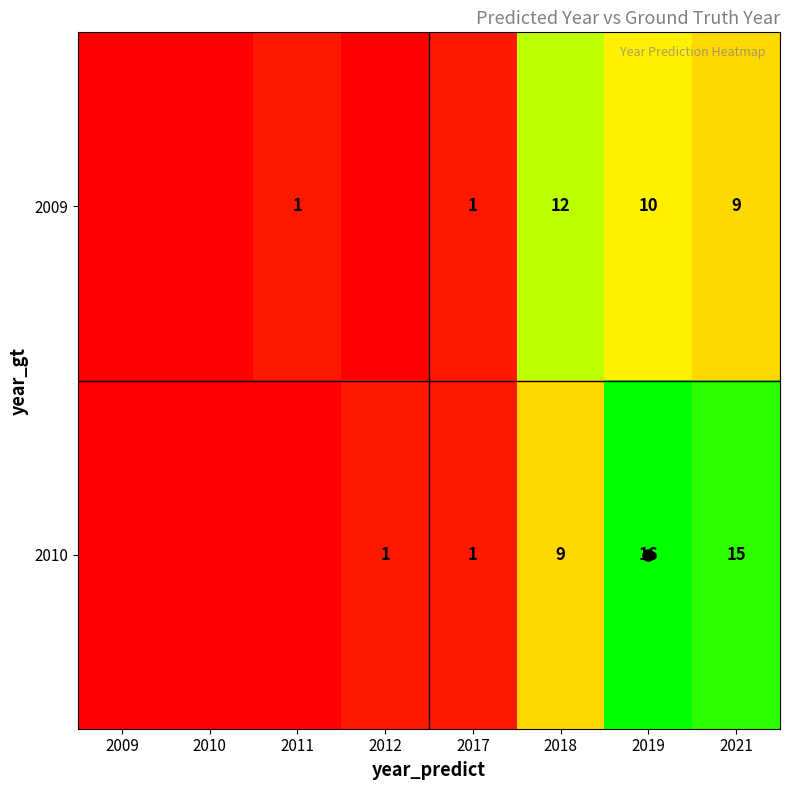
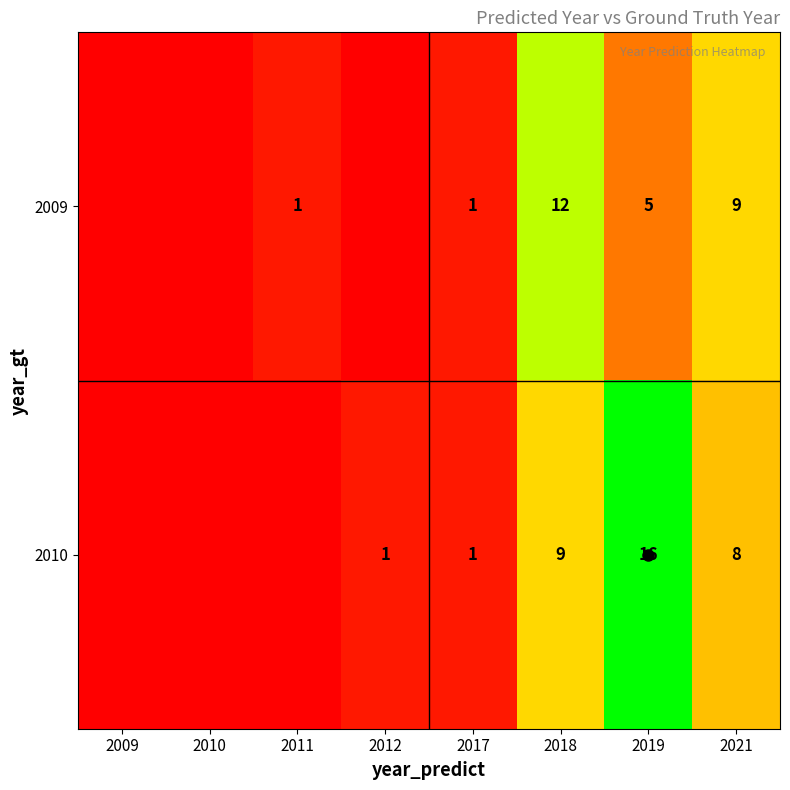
  {
    "2009": {
      "2011": 1,
      "2017": 1,
      "2018": 12,
-     "2019": 10
+     "2019": 5
    },
    "2010": {
      "2012": 1,
      "2017": 1,
      "2018": 9,
-     "2021": 15
+     "2021": 8
    }
  }
